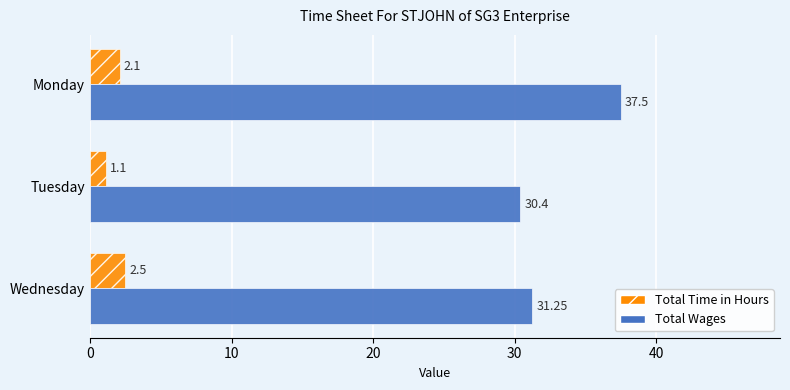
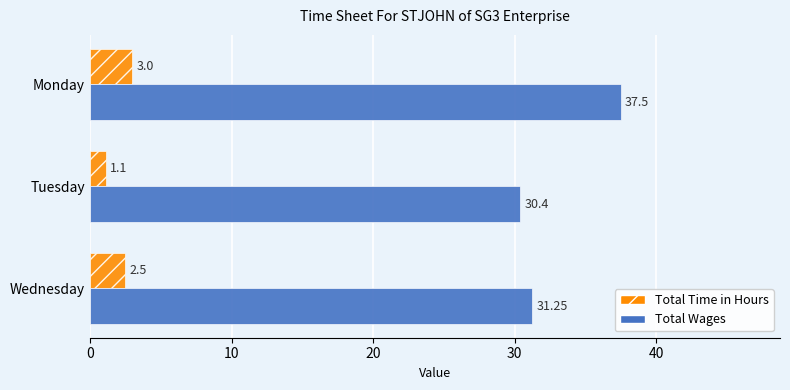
  {
    "Total Time in Hours": {
-     "Monday": 2.1,
+     "Monday": 3.0,
      "Tuesday": 1.1,
      "Wednesday": 2.5
    },
    "Total Wages": {
      "Monday": 37.5,
      "Tuesday": 30.4,
      "Wednesday": 31.25
    }
  }
